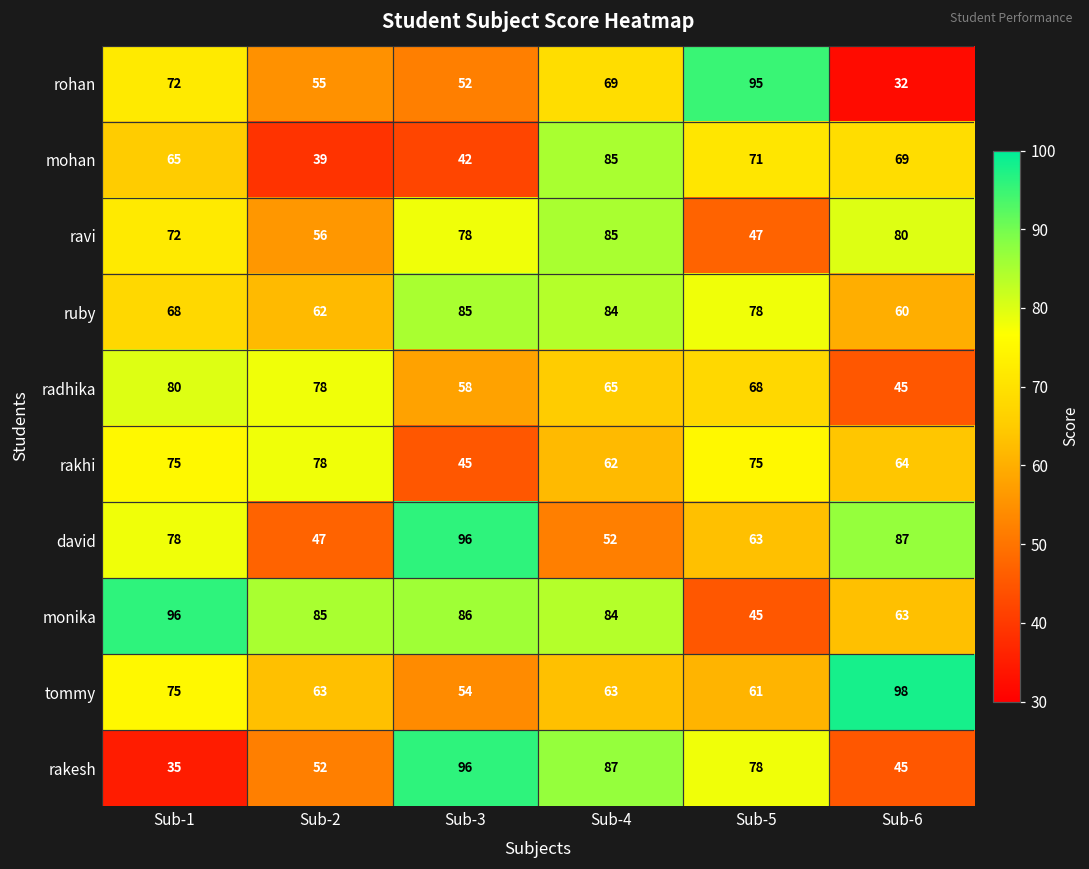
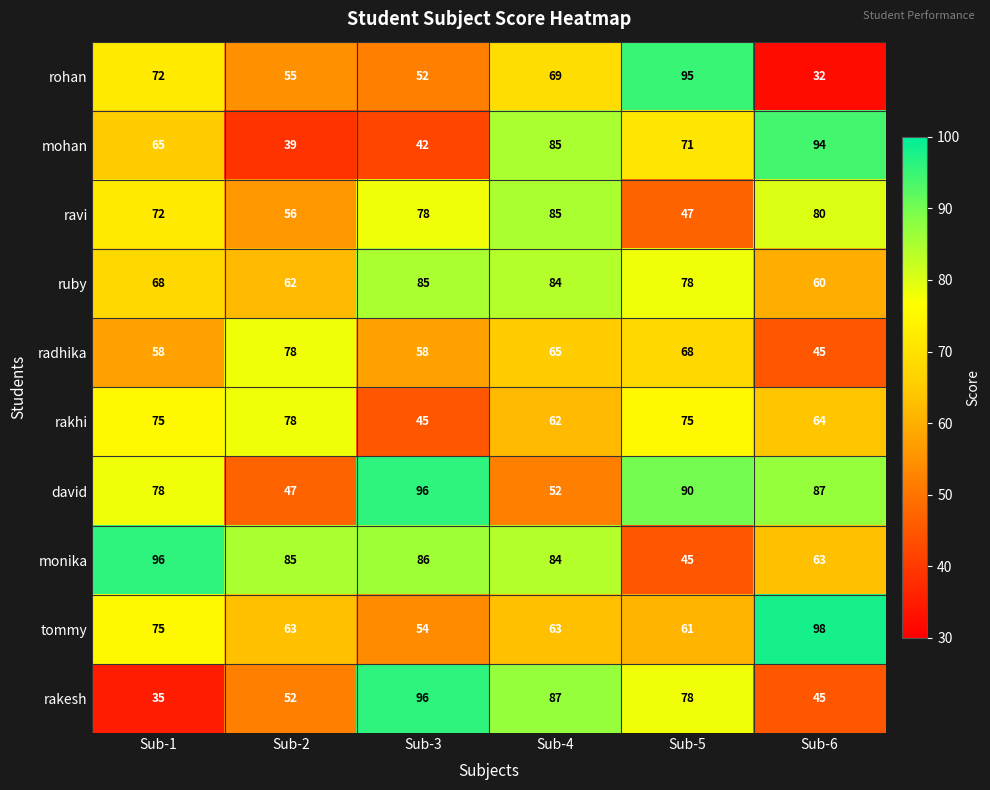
  {
    "rohan": {
      "Sub-1": 72,
      "Sub-2": 55,
      "Sub-3": 52,
      "Sub-4": 69,
      "Sub-5": 95,
      "Sub-6": 32
    },
    "mohan": {
      "Sub-1": 65,
      "Sub-2": 39,
      "Sub-3": 42,
      "Sub-4": 85,
      "Sub-5": 71,
-     "Sub-6": 69
+     "Sub-6": 94
    },
    "ravi": {
      "Sub-1": 72,
      "Sub-2": 56,
      "Sub-3": 78,
      "Sub-4": 85,
      "Sub-5": 47,
      "Sub-6": 80
    },
    "ruby": {
      "Sub-1": 68,
      "Sub-2": 62,
      "Sub-3": 85,
      "Sub-4": 84,
      "Sub-5": 78,
      "Sub-6": 60
    },
    "radhika": {
-     "Sub-1": 80,
+     "Sub-1": 58,
      "Sub-2": 78,
      "Sub-3": 58,
      "Sub-4": 65,
      "Sub-5": 68,
      "Sub-6": 45
    },
    "rakhi": {
      "Sub-1": 75,
      "Sub-2": 78,
      "Sub-3": 45,
      "Sub-4": 62,
      "Sub-5": 75,
      "Sub-6": 64
    },
    "david": {
      "Sub-1": 78,
      "Sub-2": 47,
      "Sub-3": 96,
      "Sub-4": 52,
-     "Sub-5": 63,
+     "Sub-5": 90,
      "Sub-6": 87
    },
    "monika": {
      "Sub-1": 96,
      "Sub-2": 85,
      "Sub-3": 86,
      "Sub-4": 84,
      "Sub-5": 45,
      "Sub-6": 63
    },
    "tommy": {
      "Sub-1": 75,
      "Sub-2": 63,
      "Sub-3": 54,
      "Sub-4": 63,
      "Sub-5": 61,
      "Sub-6": 98
    },
    "rakesh": {
      "Sub-1": 35,
      "Sub-2": 52,
      "Sub-3": 96,
      "Sub-4": 87,
      "Sub-5": 78,
      "Sub-6": 45
    }
  }
